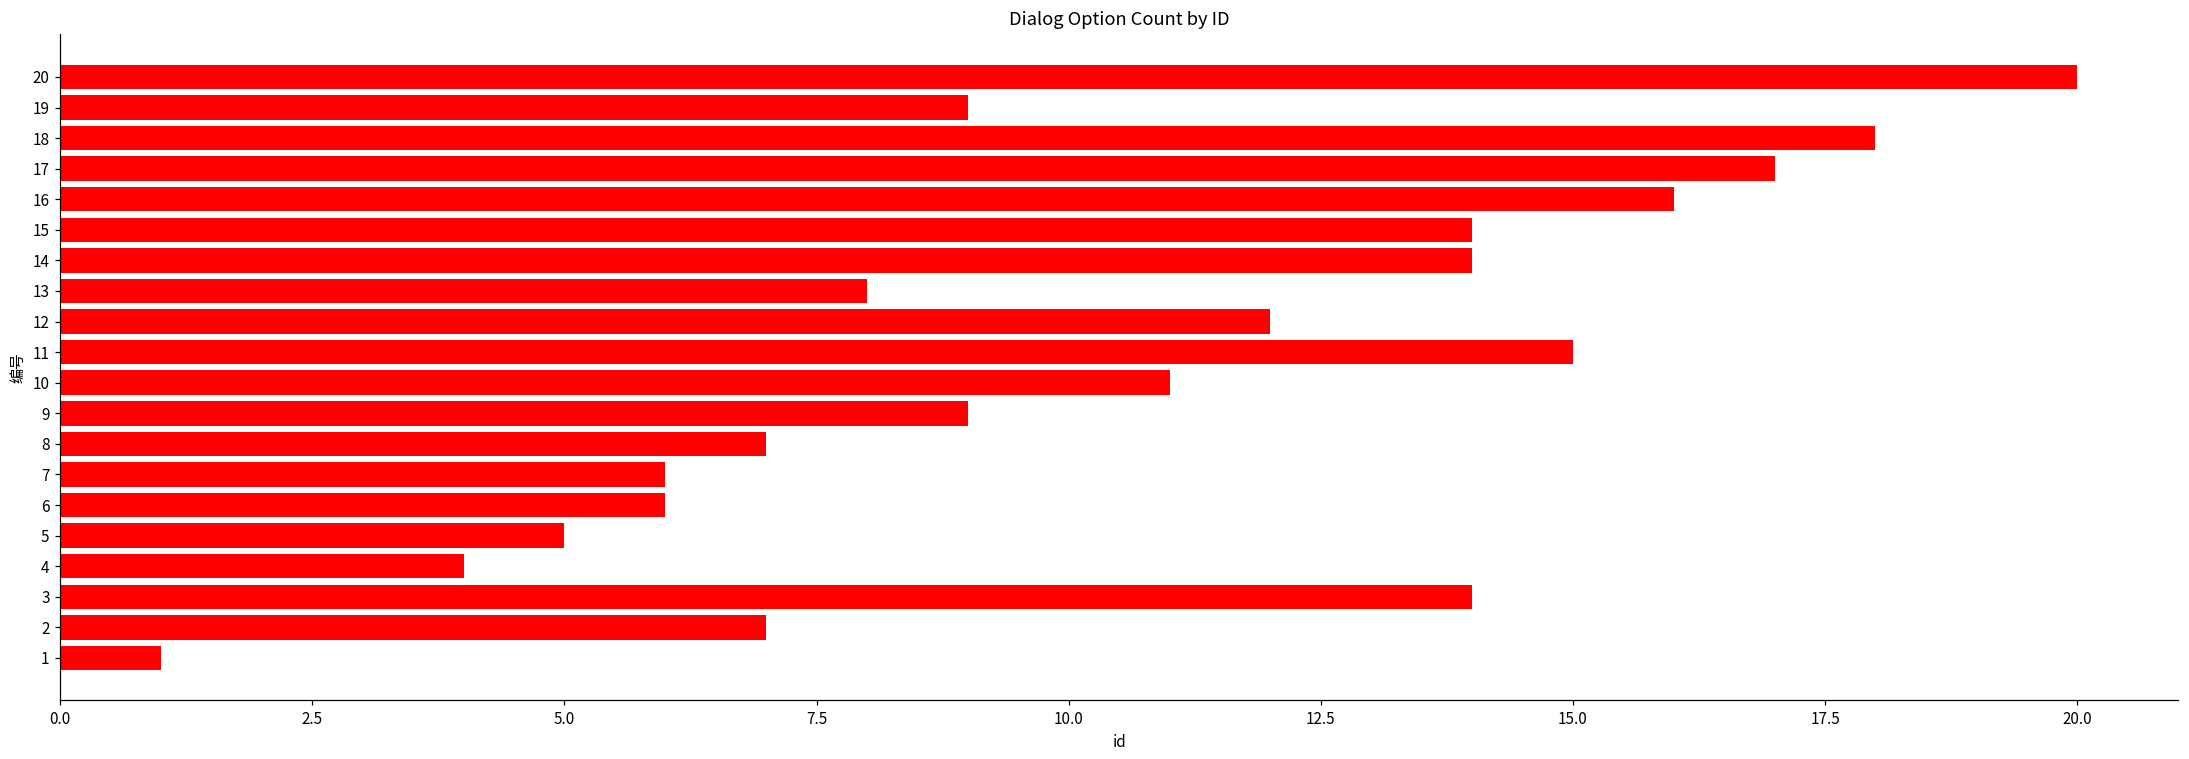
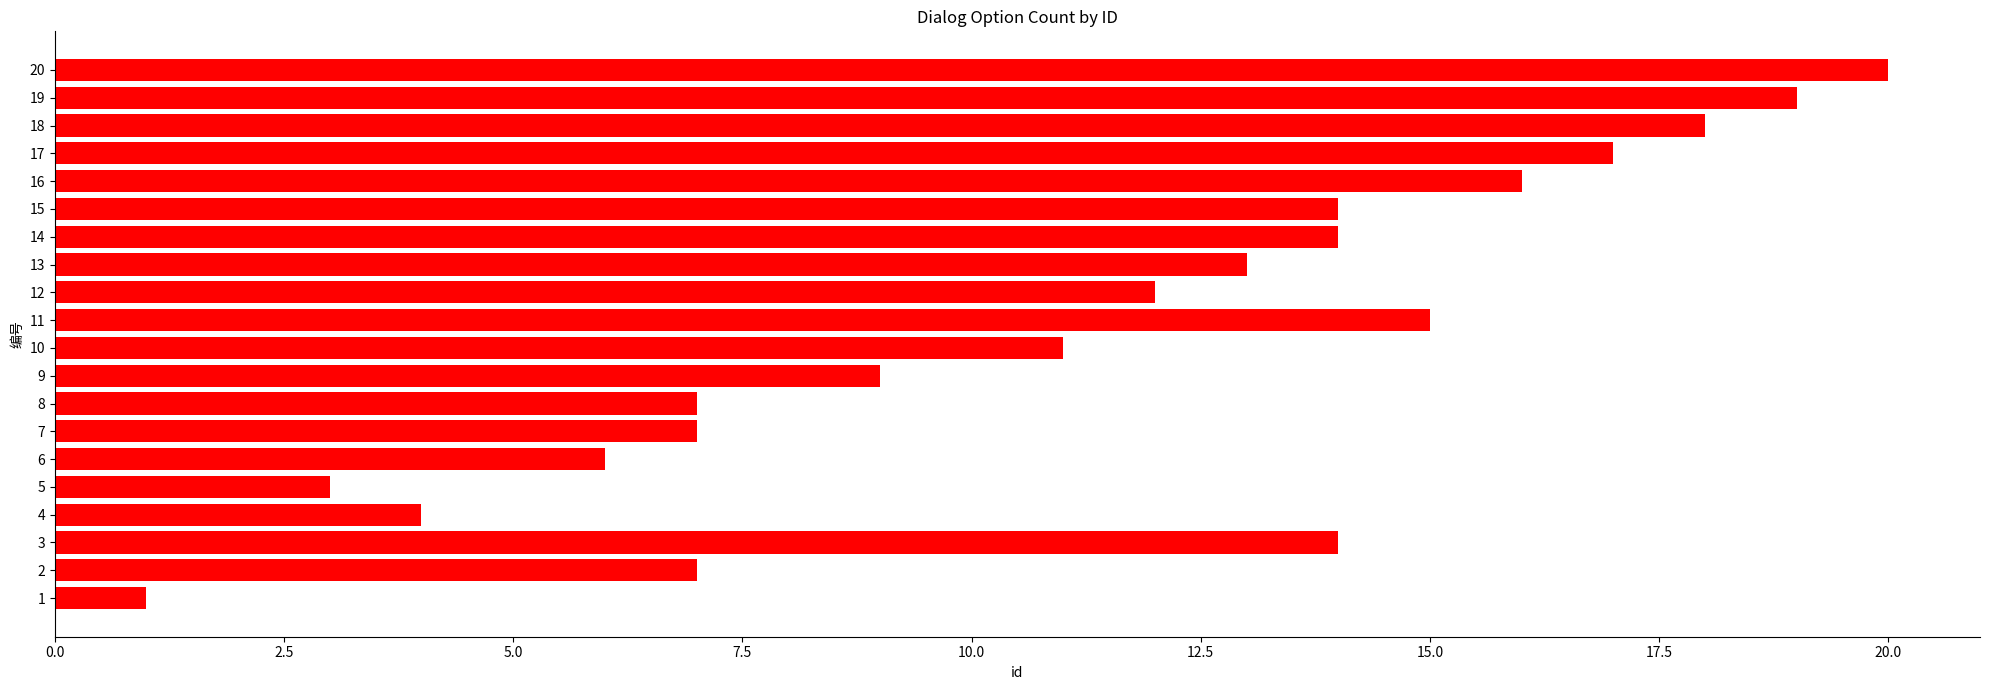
  {
    "20": 20,
-   "19": 9,
+   "19": 19,
    "18": 18,
    "17": 17,
    "16": 16,
    "15": 14,
    "14": 14,
-   "13": 8,
+   "13": 13,
    "12": 12,
    "11": 15,
    "10": 11,
    "9": 9,
    "8": 7,
-   "7": 6,
+   "7": 7,
    "6": 6,
-   "5": 5,
+   "5": 3,
    "4": 4,
    "3": 14,
    "2": 7,
    "1": 1
  }
